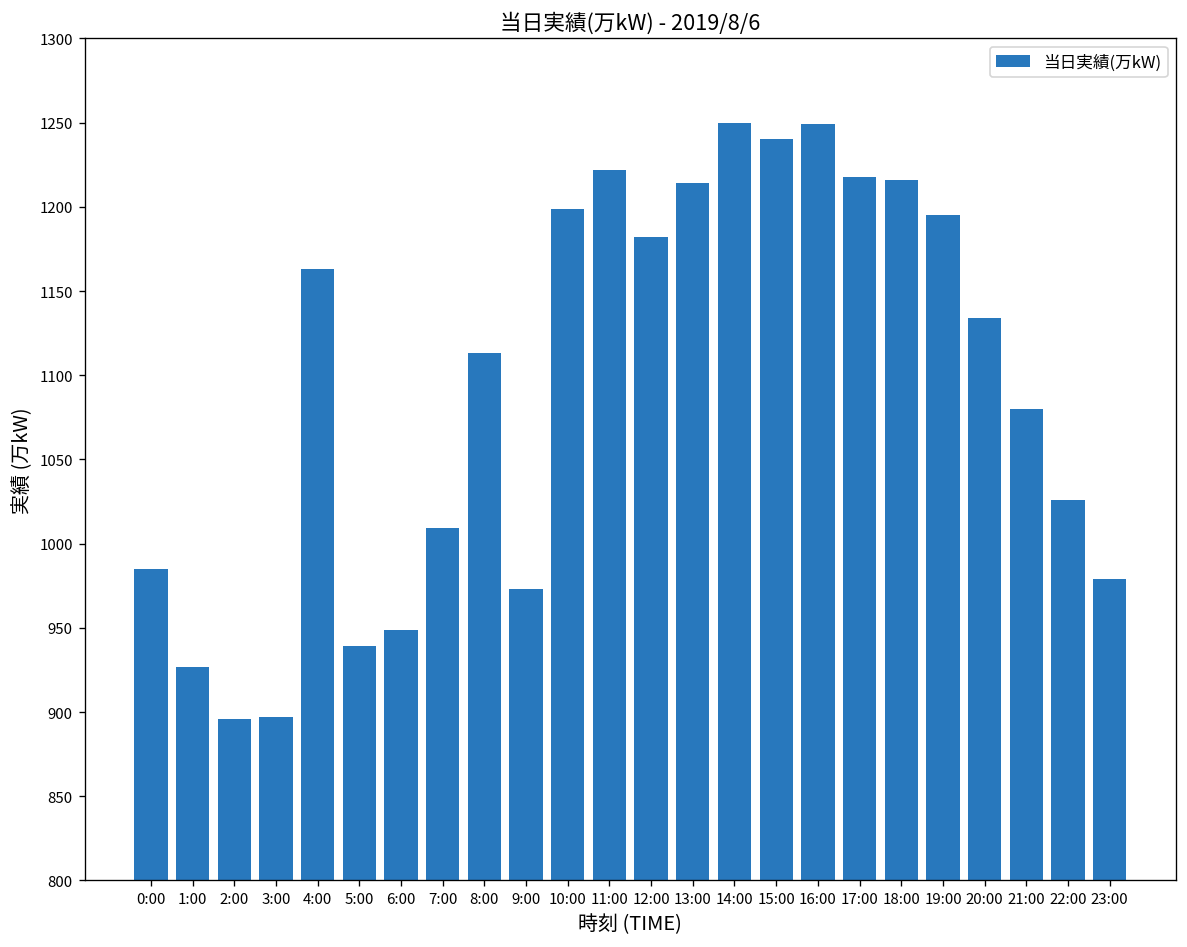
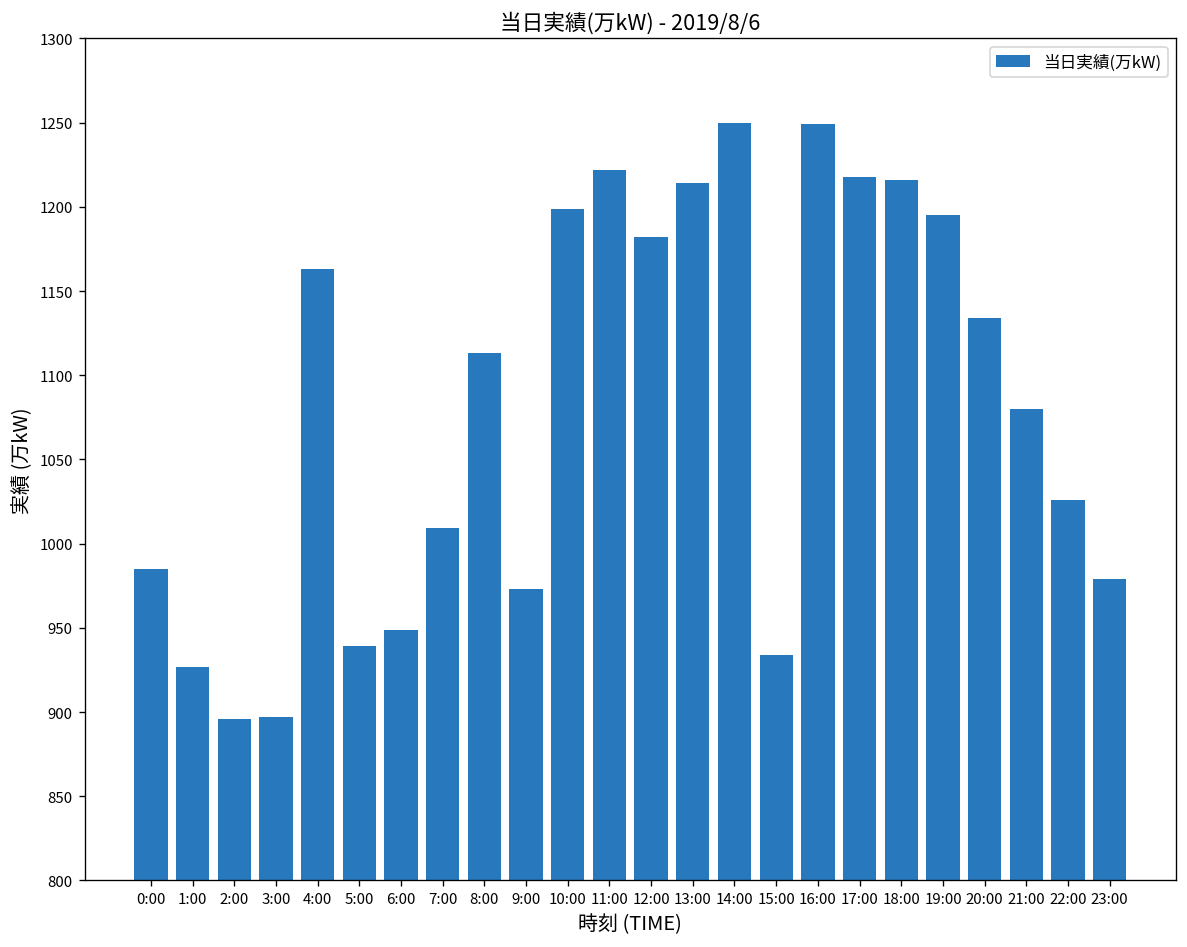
  {
    "0:00": 985,
    "1:00": 927,
    "2:00": 896,
    "3:00": 897,
    "4:00": 1163,
    "5:00": 939,
    "6:00": 949,
    "7:00": 1009,
    "8:00": 1113,
    "9:00": 973,
    "10:00": 1199,
    "11:00": 1222,
    "12:00": 1182,
    "13:00": 1214,
    "14:00": 1250,
-   "15:00": 1240,
+   "15:00": 934,
    "16:00": 1249,
    "17:00": 1218,
    "18:00": 1216,
    "19:00": 1195,
    "20:00": 1134,
    "21:00": 1080,
    "22:00": 1026,
    "23:00": 979
  }
